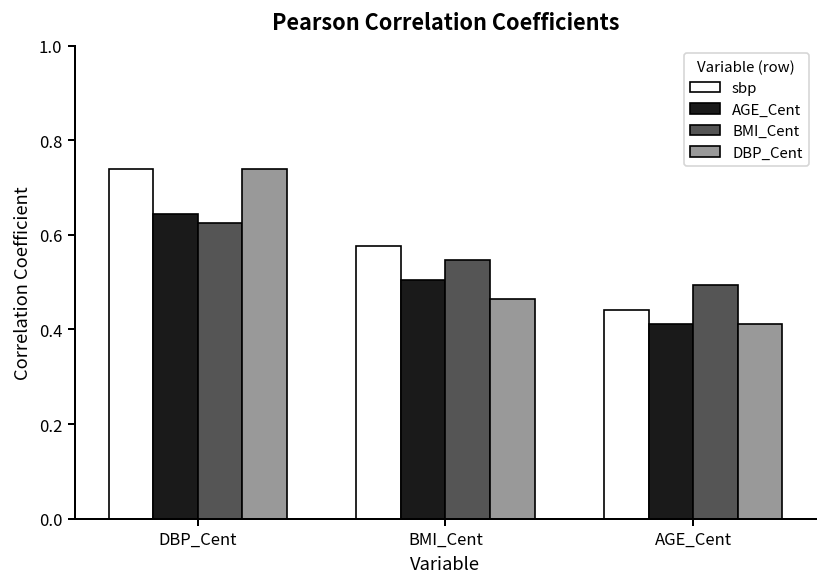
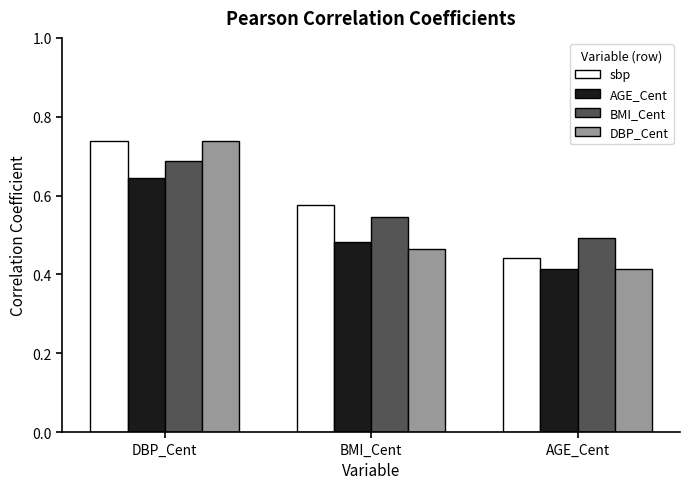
  {
    "sbp": {
      "DBP_Cent": 0.74,
      "BMI_Cent": 0.58,
      "AGE_Cent": 0.44
    },
    "AGE_Cent": {
      "DBP_Cent": 0.64,
-     "BMI_Cent": 0.50,
+     "BMI_Cent": 0.48,
      "AGE_Cent": 0.41
    },
    "BMI_Cent": {
-     "DBP_Cent": 0.62,
+     "DBP_Cent": 0.69,
      "BMI_Cent": 0.55,
      "AGE_Cent": 0.49
    },
    "DBP_Cent": {
      "DBP_Cent": 0.74,
      "BMI_Cent": 0.47,
      "AGE_Cent": 0.41
    }
  }
